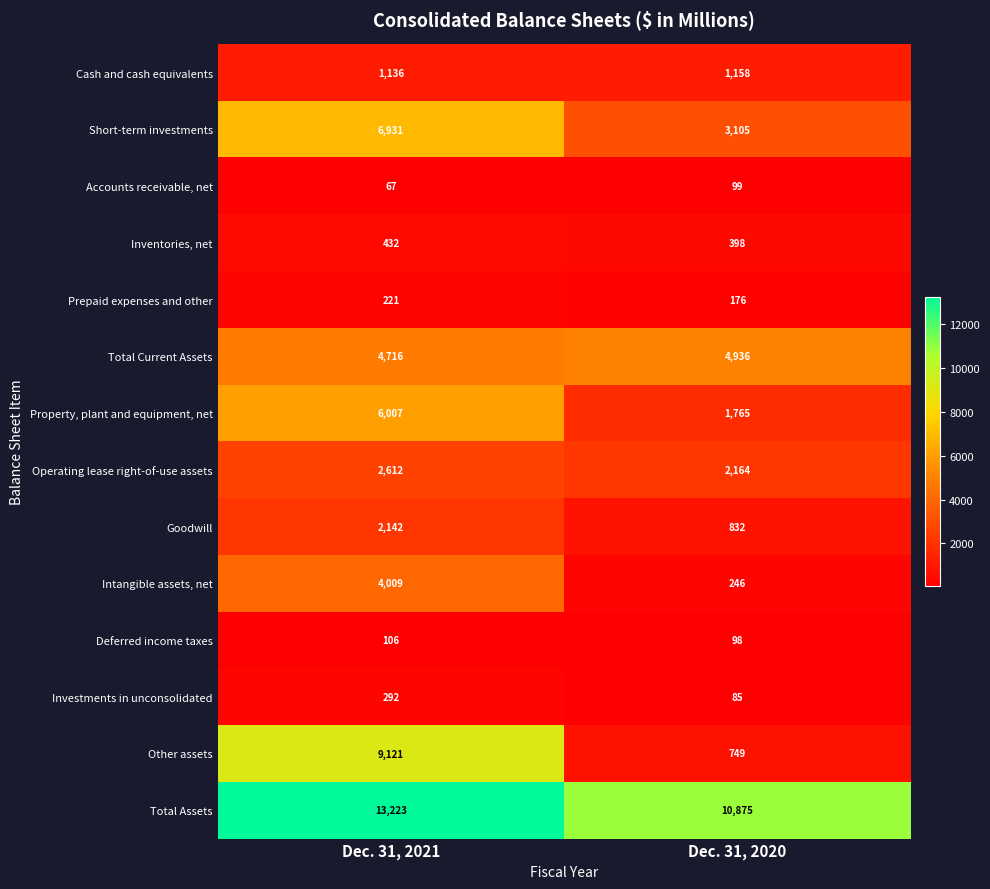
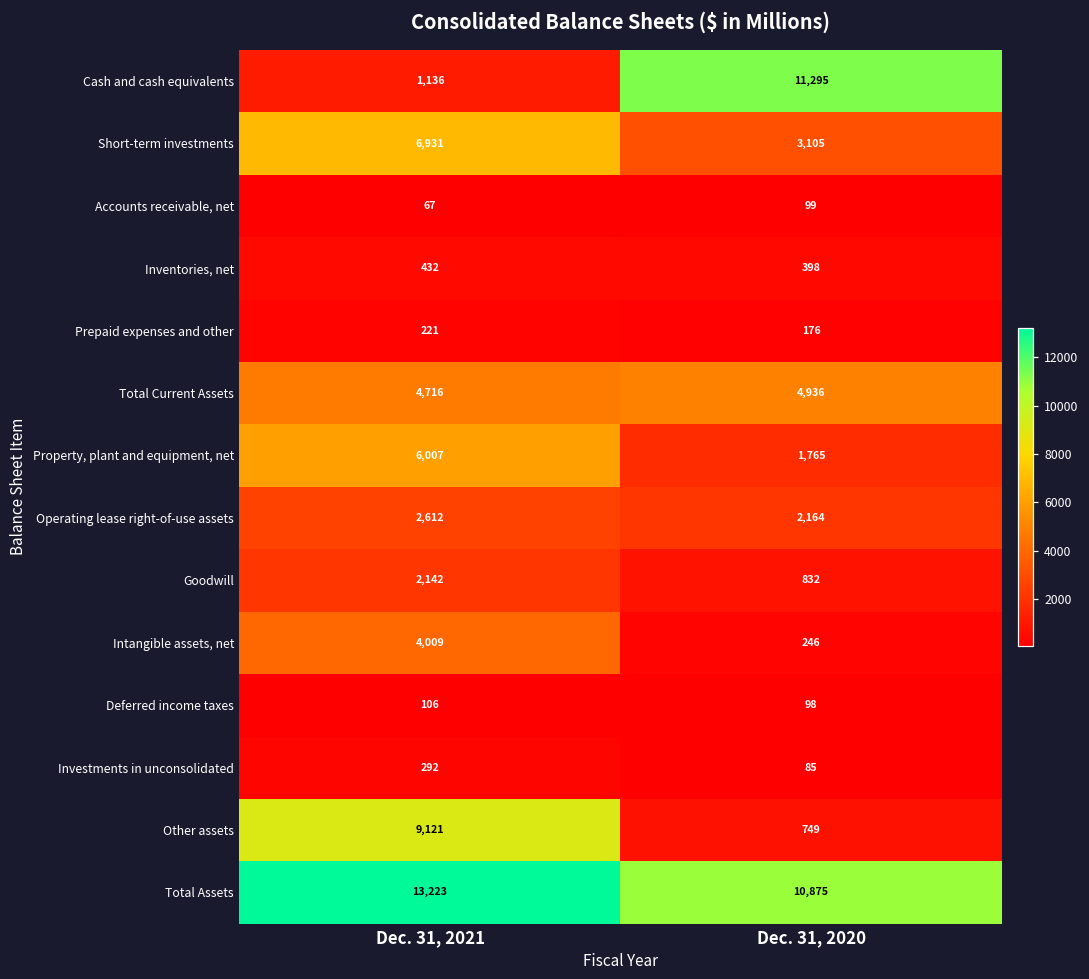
  {
    "Cash and cash equivalents": {
      "Dec. 31, 2021": "1,136",
-     "Dec. 31, 2020": "1,158"
+     "Dec. 31, 2020": "11,295"
    },
    "Short-term investments": {
      "Dec. 31, 2021": "6,931",
      "Dec. 31, 2020": "3,105"
    },
    "Accounts receivable, net": {
      "Dec. 31, 2021": "67",
      "Dec. 31, 2020": "99"
    },
    "Inventories, net": {
      "Dec. 31, 2021": "432",
      "Dec. 31, 2020": "398"
    },
    "Prepaid expenses and other": {
      "Dec. 31, 2021": "221",
      "Dec. 31, 2020": "176"
    },
    "Total Current Assets": {
      "Dec. 31, 2021": "4,716",
      "Dec. 31, 2020": "4,936"
    },
    "Property, plant and equipment, net": {
      "Dec. 31, 2021": "6,007",
      "Dec. 31, 2020": "1,765"
    },
    "Operating lease right-of-use assets": {
      "Dec. 31, 2021": "2,612",
      "Dec. 31, 2020": "2,164"
    },
    "Goodwill": {
      "Dec. 31, 2021": "2,142",
      "Dec. 31, 2020": "832"
    },
    "Intangible assets, net": {
      "Dec. 31, 2021": "4,009",
      "Dec. 31, 2020": "246"
    },
    "Deferred income taxes": {
      "Dec. 31, 2021": "106",
      "Dec. 31, 2020": "98"
    },
    "Investments in unconsolidated": {
      "Dec. 31, 2021": "292",
      "Dec. 31, 2020": "85"
    },
    "Other assets": {
      "Dec. 31, 2021": "9,121",
      "Dec. 31, 2020": "749"
    },
    "Total Assets": {
      "Dec. 31, 2021": "13,223",
      "Dec. 31, 2020": "10,875"
    }
  }
